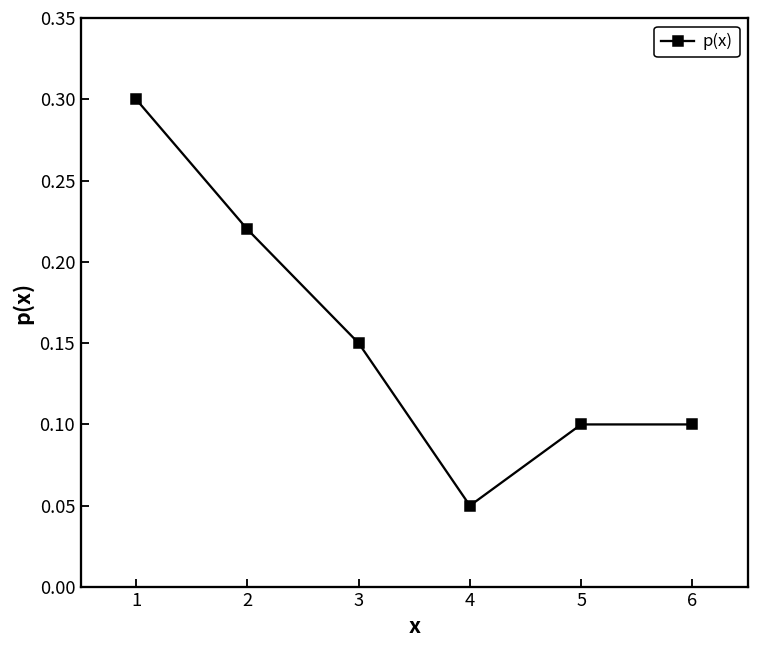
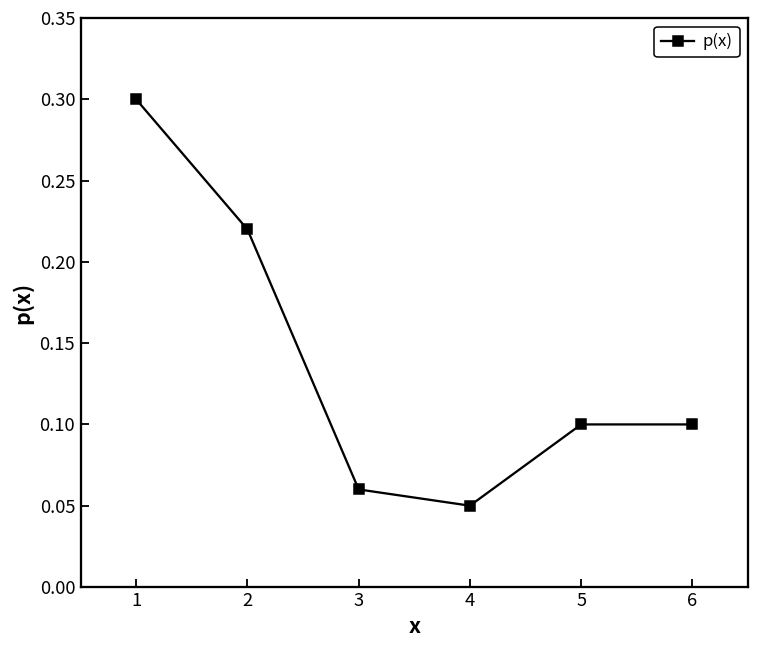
  {
    "1": 0.30,
    "2": 0.22,
-   "3": 0.15,
+   "3": 0.06,
    "4": 0.05,
    "5": 0.10,
    "6": 0.10
  }
